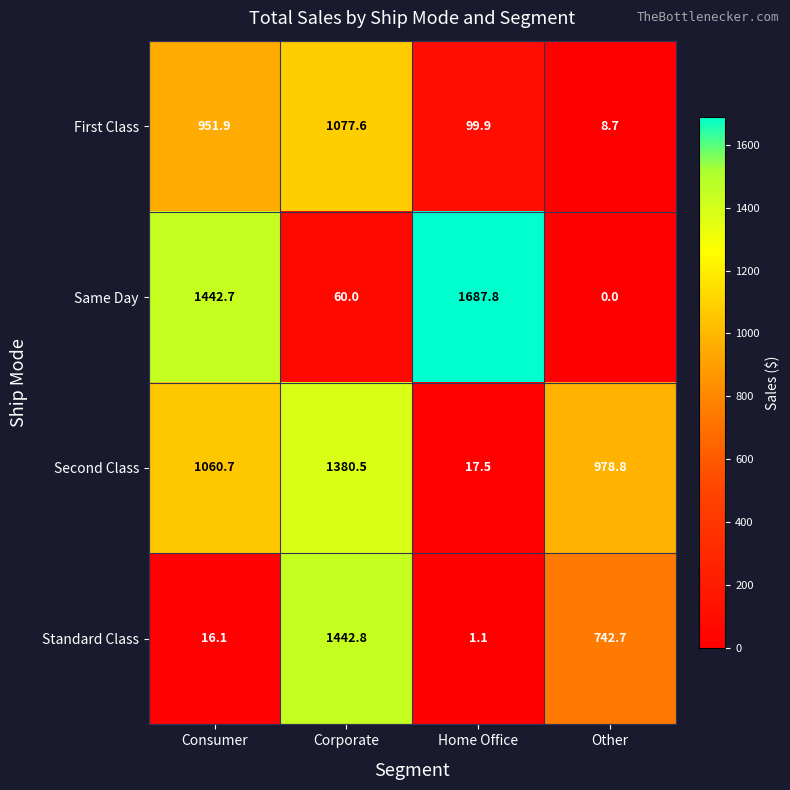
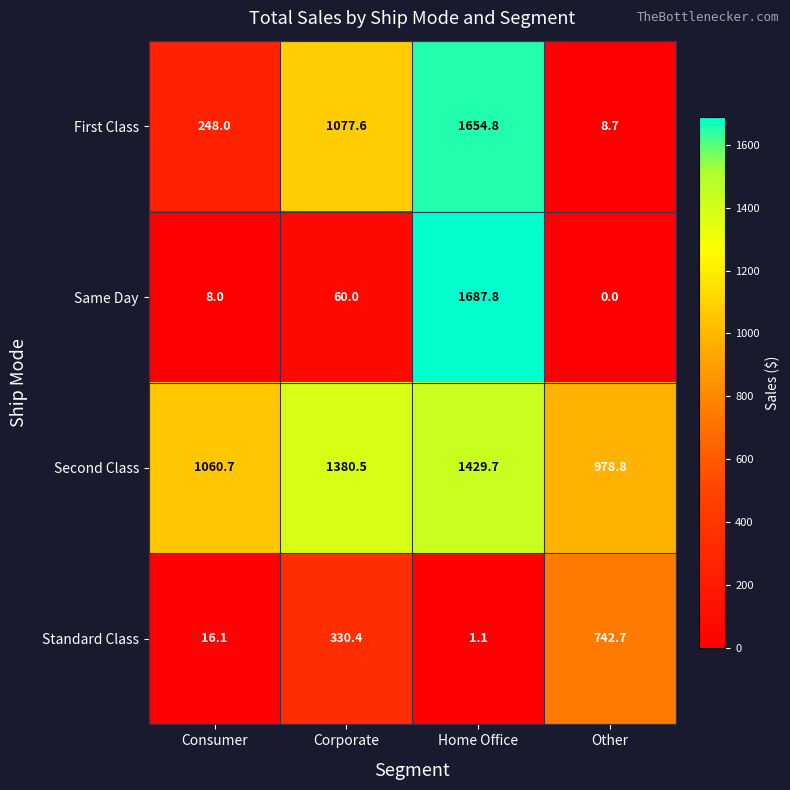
  {
    "First Class": {
-     "Consumer": 951.9,
+     "Consumer": 248.0,
      "Corporate": 1077.6,
-     "Home Office": 99.9,
+     "Home Office": 1654.8,
      "Other": 8.7
    },
    "Same Day": {
-     "Consumer": 1442.7,
+     "Consumer": 8.0,
      "Corporate": 60.0,
      "Home Office": 1687.8,
      "Other": 0.0
    },
    "Second Class": {
      "Consumer": 1060.7,
      "Corporate": 1380.5,
-     "Home Office": 17.5,
+     "Home Office": 1429.7,
      "Other": 978.8
    },
    "Standard Class": {
      "Consumer": 16.1,
-     "Corporate": 1442.8,
+     "Corporate": 330.4,
      "Home Office": 1.1,
      "Other": 742.7
    }
  }
